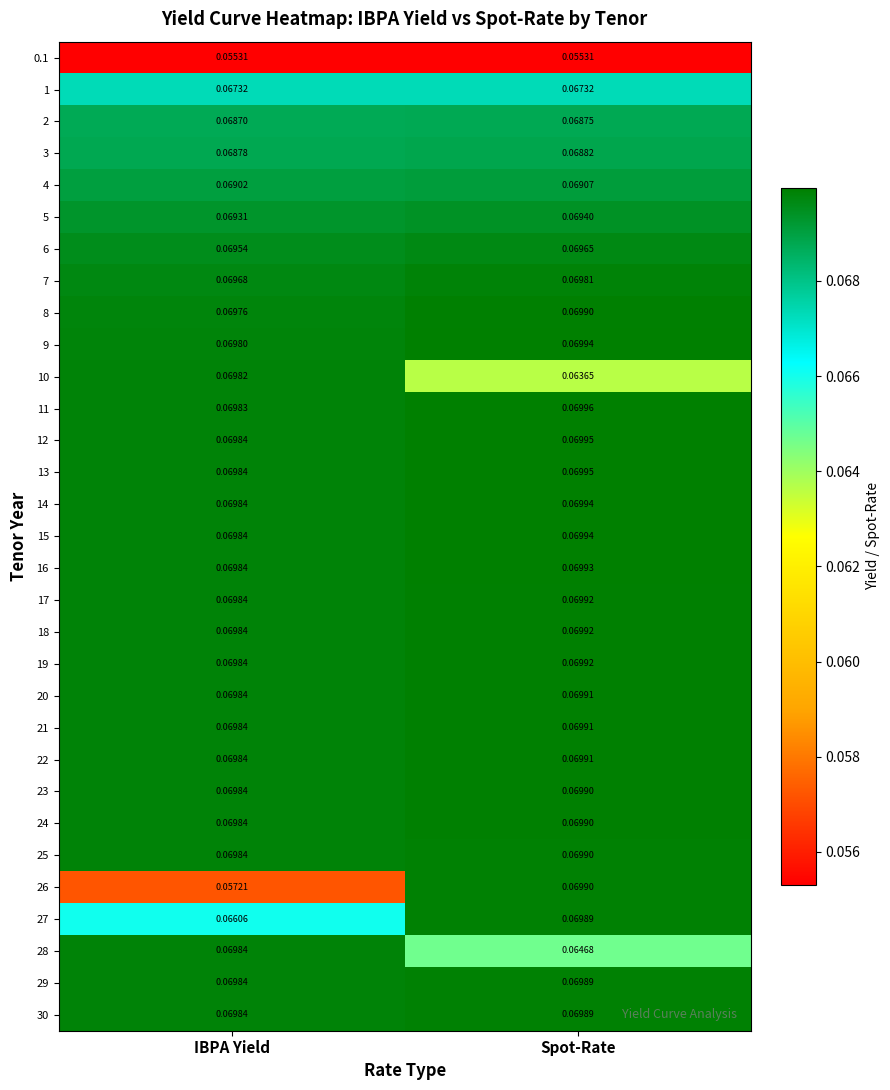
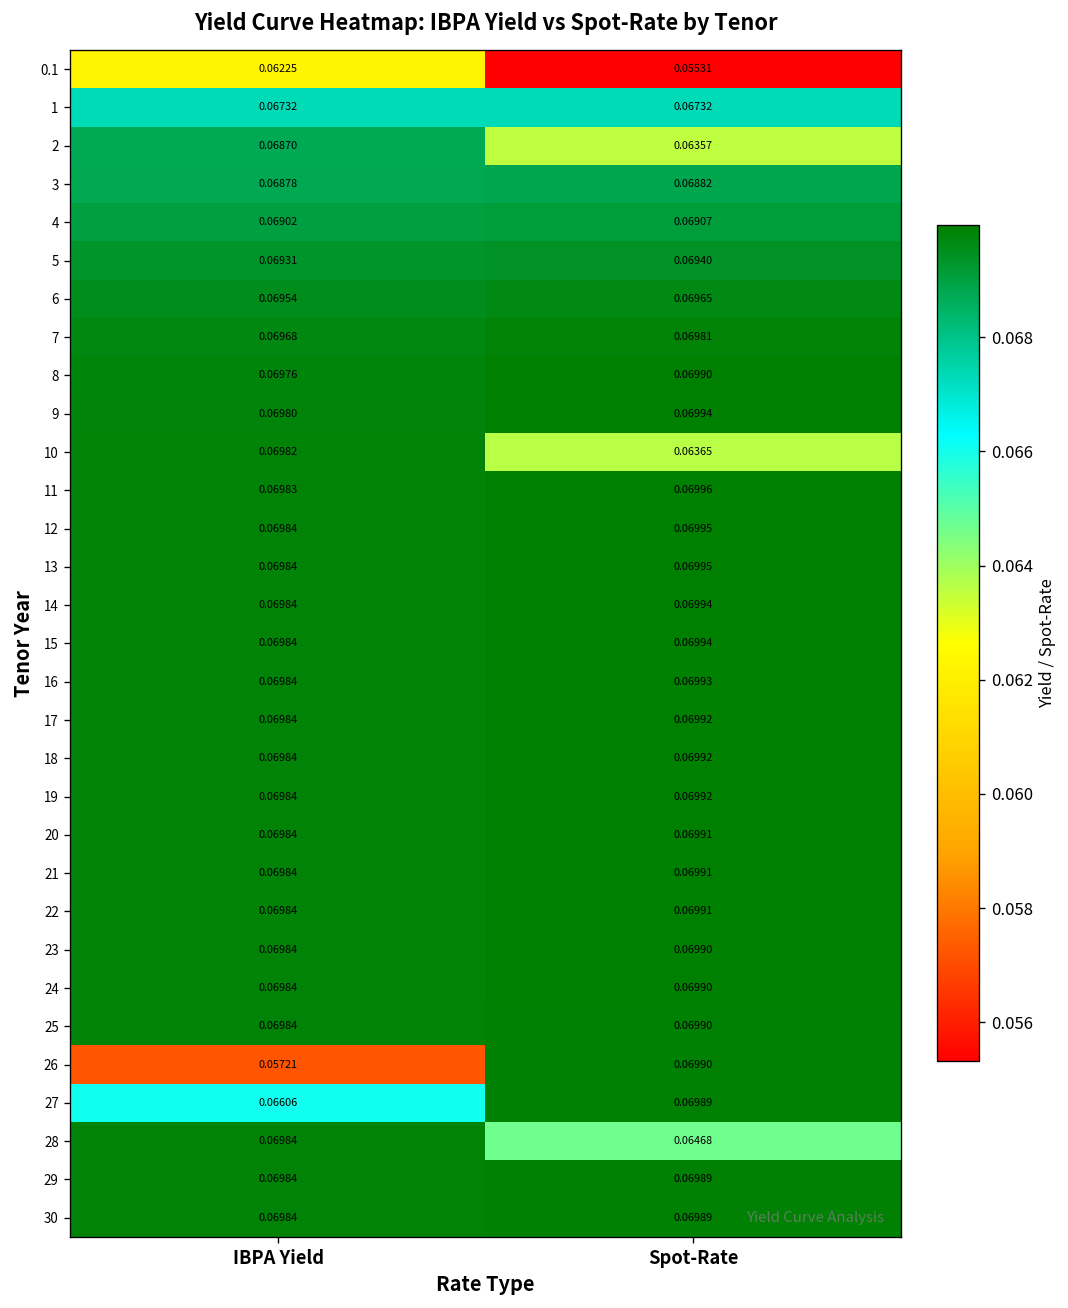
  {
    "0.1": {
-     "IBPA Yield": 0.05531,
+     "IBPA Yield": 0.06225,
      "Spot-Rate": 0.05531
    },
    "1": {
      "IBPA Yield": 0.06732,
      "Spot-Rate": 0.06732
    },
    "2": {
      "IBPA Yield": 0.06870,
-     "Spot-Rate": 0.06875
+     "Spot-Rate": 0.06357
    },
    "3": {
      "IBPA Yield": 0.06878,
      "Spot-Rate": 0.06882
    },
    "4": {
      "IBPA Yield": 0.06902,
      "Spot-Rate": 0.06907
    },
    "5": {
      "IBPA Yield": 0.06931,
      "Spot-Rate": 0.06940
    },
    "6": {
      "IBPA Yield": 0.06954,
      "Spot-Rate": 0.06965
    },
    "7": {
      "IBPA Yield": 0.06968,
      "Spot-Rate": 0.06981
    },
    "8": {
      "IBPA Yield": 0.06976,
      "Spot-Rate": 0.06990
    },
    "9": {
      "IBPA Yield": 0.06980,
      "Spot-Rate": 0.06994
    },
    "10": {
      "IBPA Yield": 0.06982,
      "Spot-Rate": 0.06365
    },
    "11": {
      "IBPA Yield": 0.06983,
      "Spot-Rate": 0.06996
    },
    "12": {
      "IBPA Yield": 0.06984,
      "Spot-Rate": 0.06995
    },
    "13": {
      "IBPA Yield": 0.06984,
      "Spot-Rate": 0.06995
    },
    "14": {
      "IBPA Yield": 0.06984,
      "Spot-Rate": 0.06994
    },
    "15": {
      "IBPA Yield": 0.06984,
      "Spot-Rate": 0.06994
    },
    "16": {
      "IBPA Yield": 0.06984,
      "Spot-Rate": 0.06993
    },
    "17": {
      "IBPA Yield": 0.06984,
      "Spot-Rate": 0.06992
    },
    "18": {
      "IBPA Yield": 0.06984,
      "Spot-Rate": 0.06992
    },
    "19": {
      "IBPA Yield": 0.06984,
      "Spot-Rate": 0.06992
    },
    "20": {
      "IBPA Yield": 0.06984,
      "Spot-Rate": 0.06991
    },
    "21": {
      "IBPA Yield": 0.06984,
      "Spot-Rate": 0.06991
    },
    "22": {
      "IBPA Yield": 0.06984,
      "Spot-Rate": 0.06991
    },
    "23": {
      "IBPA Yield": 0.06984,
      "Spot-Rate": 0.06990
    },
    "24": {
      "IBPA Yield": 0.06984,
      "Spot-Rate": 0.06990
    },
    "25": {
      "IBPA Yield": 0.06984,
      "Spot-Rate": 0.06990
    },
    "26": {
      "IBPA Yield": 0.05721,
      "Spot-Rate": 0.06990
    },
    "27": {
      "IBPA Yield": 0.06606,
      "Spot-Rate": 0.06989
    },
    "28": {
      "IBPA Yield": 0.06984,
      "Spot-Rate": 0.06468
    },
    "29": {
      "IBPA Yield": 0.06984,
      "Spot-Rate": 0.06989
    },
    "30": {
      "IBPA Yield": 0.06984
    }
  }
